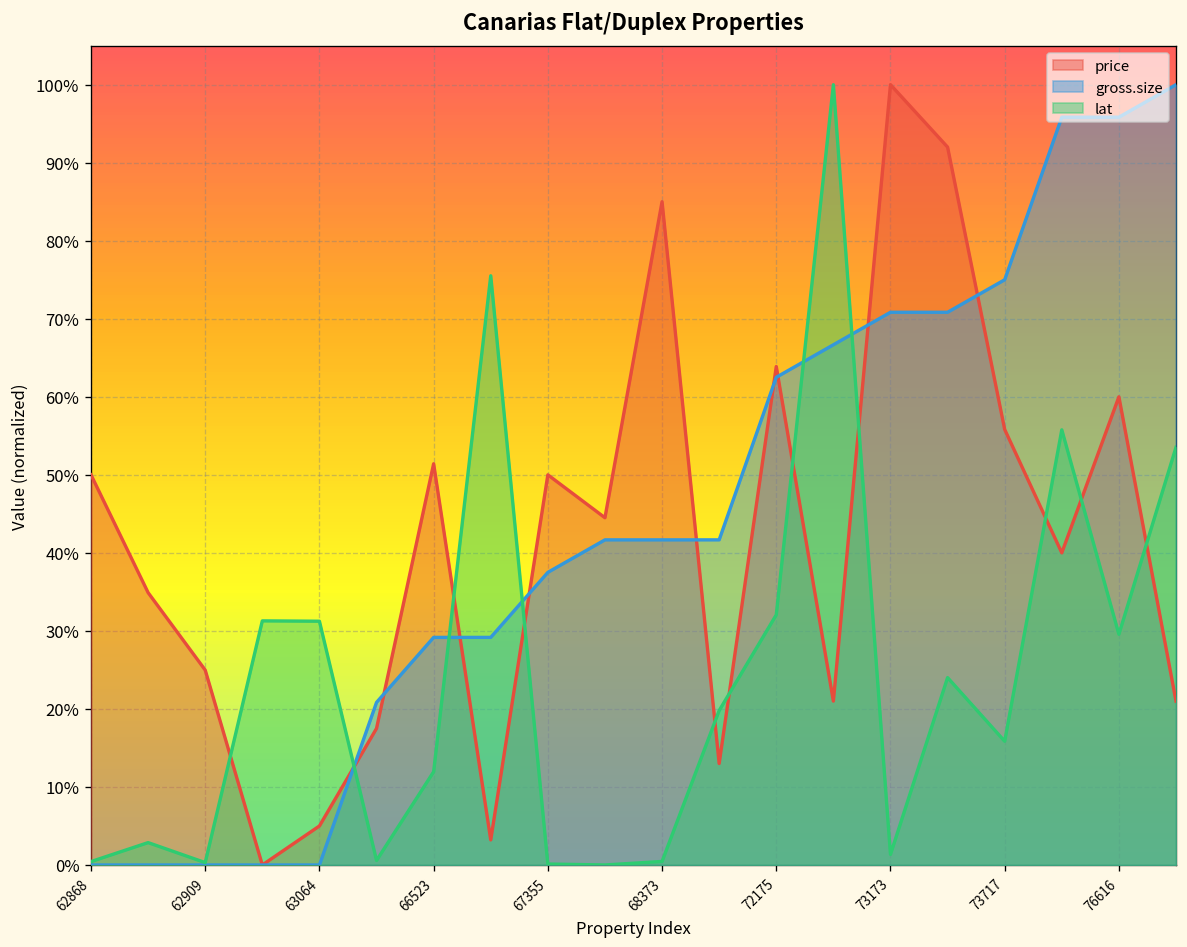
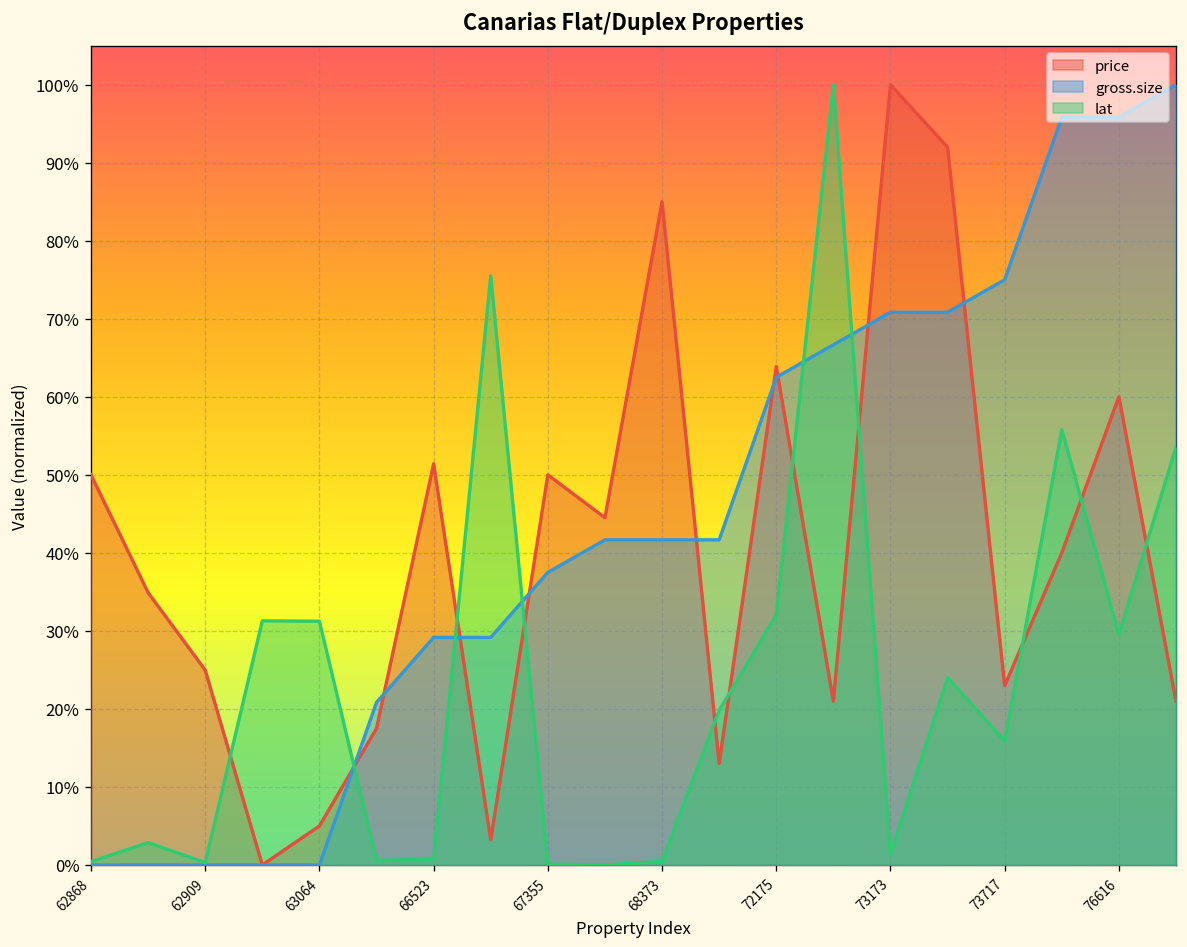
  {
    "price": {
      "62868": "50%",
      "62909": "25%",
      "63064": "5%",
      "66523": "51%",
      "67355": "50%",
      "68373": "85%",
      "72175": "64%",
      "73173": "100%",
-     "73717": "56%",
+     "73717": "23%",
      "76616": "60%"
    },
    "gross.size": {
      "62868": "0%",
      "63064": "0%",
      "66523": "29%",
      "67355": "38%",
      "68373": "42%",
      "72175": "63%",
      "73173": "71%",
      "73717": "75%"
    },
    "lat": {
      "62868": "0%",
      "63064": "31%",
-     "66523": "12%",
+     "66523": "1%",
      "67355": "0%",
      "68373": "0%",
      "72175": "32%",
      "73173": "1%",
      "73717": "16%",
      "76616": "30%"
    }
  }
